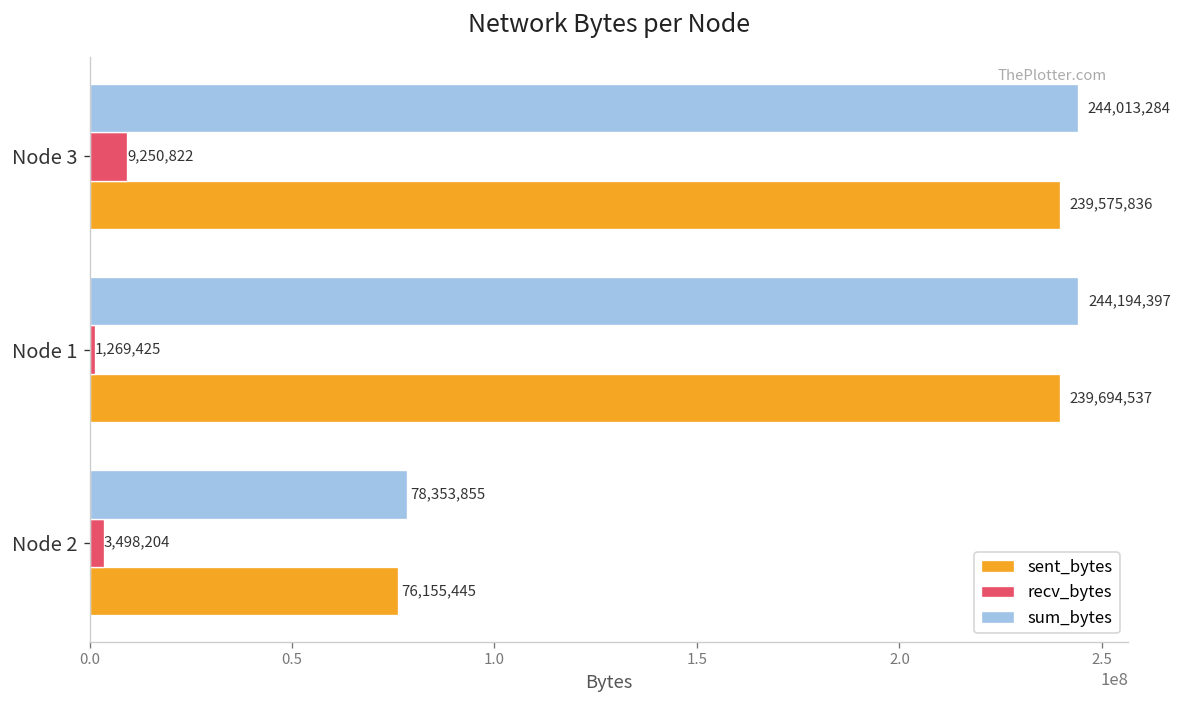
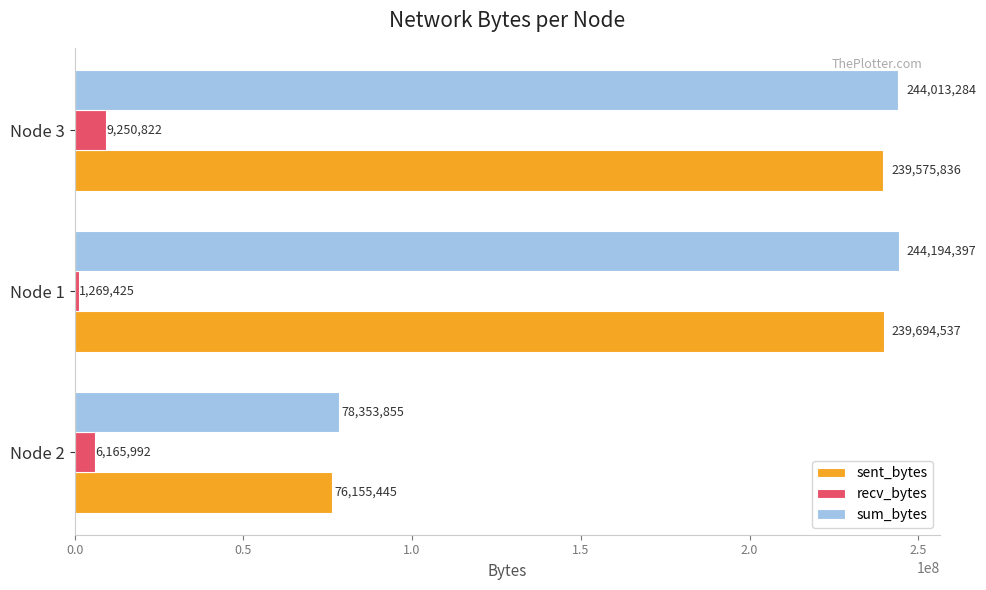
  {
    "sent_bytes": {
      "Node 3": "239,575,836",
      "Node 1": "239,694,537",
      "Node 2": "76,155,445"
    },
    "recv_bytes": {
      "Node 3": "9,250,822",
      "Node 1": "1,269,425",
-     "Node 2": "3,498,204"
+     "Node 2": "6,165,992"
    },
    "sum_bytes": {
      "Node 3": "244,013,284",
      "Node 1": "244,194,397",
      "Node 2": "78,353,855"
    }
  }
